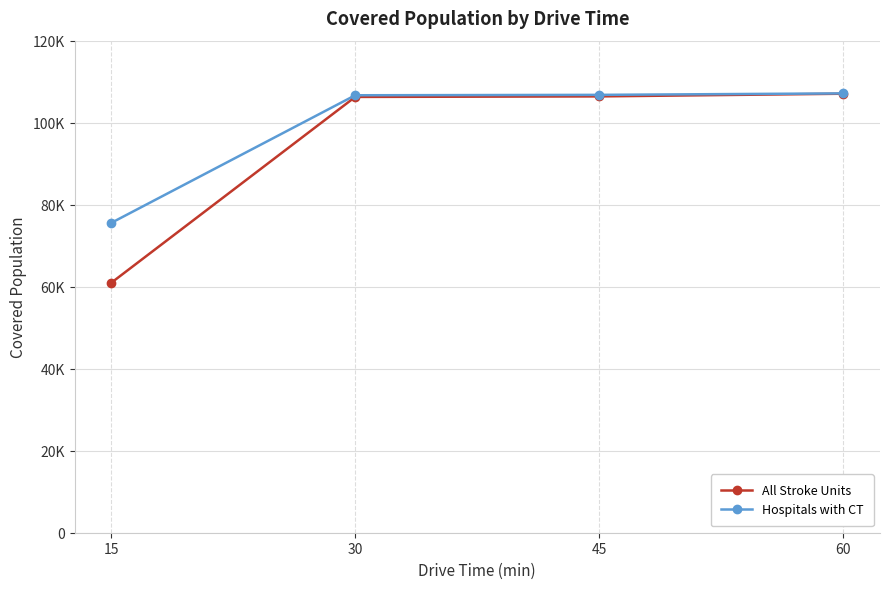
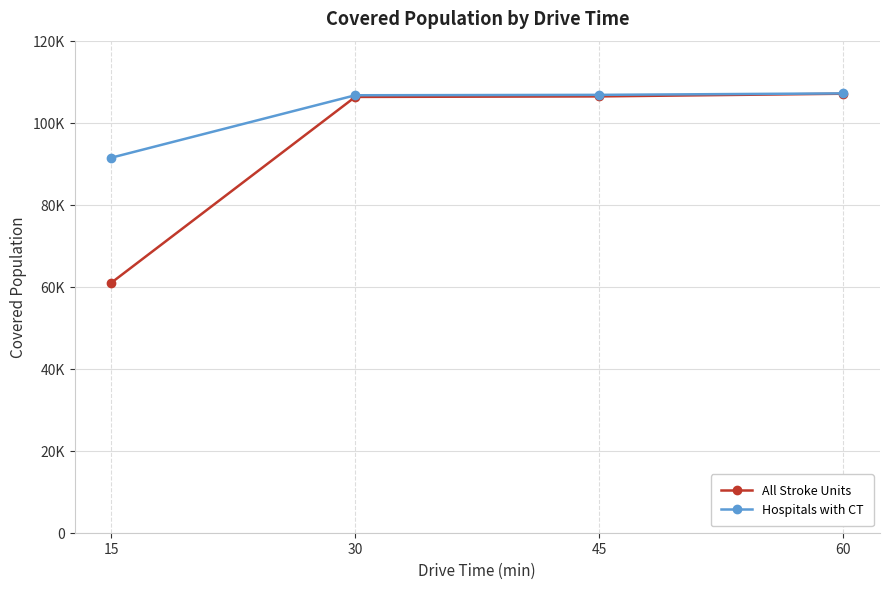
  {
    "All Stroke Units": {
      "15": 61000
    },
    "Hospitals with CT": {
-     "15": 76000
+     "15": 91000
    }
  }
